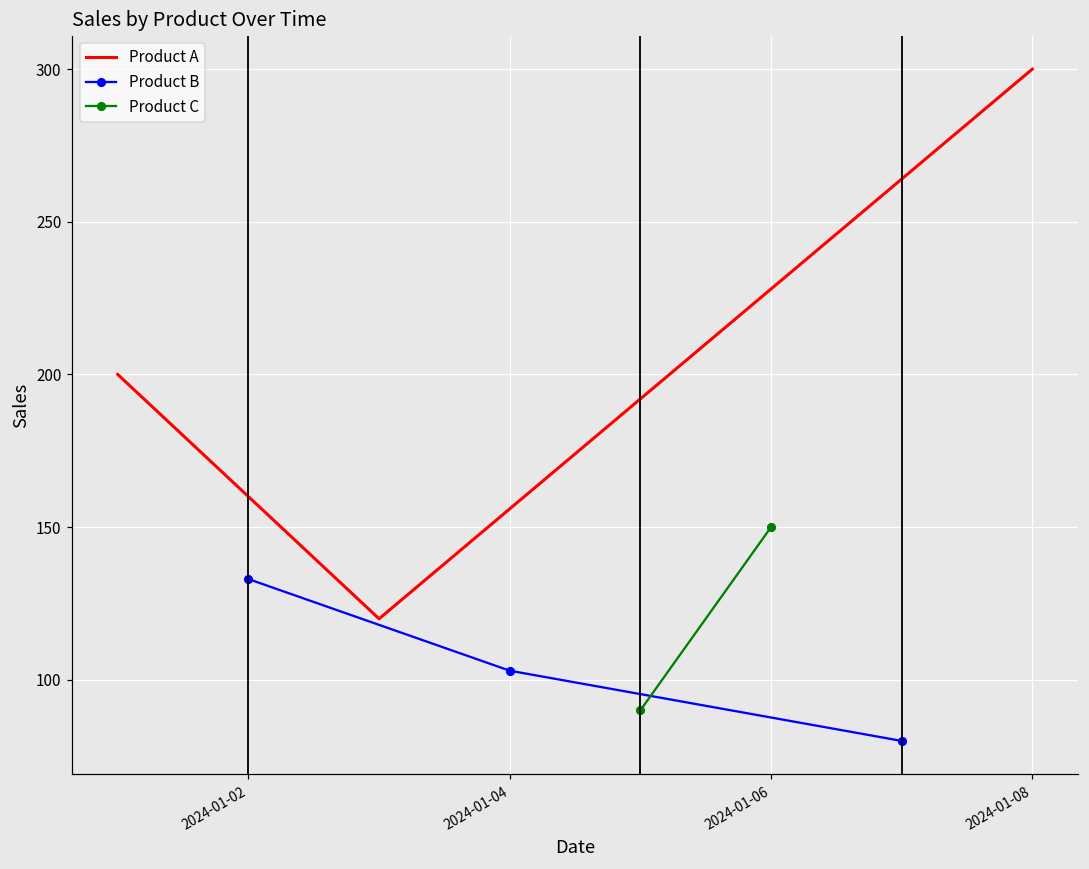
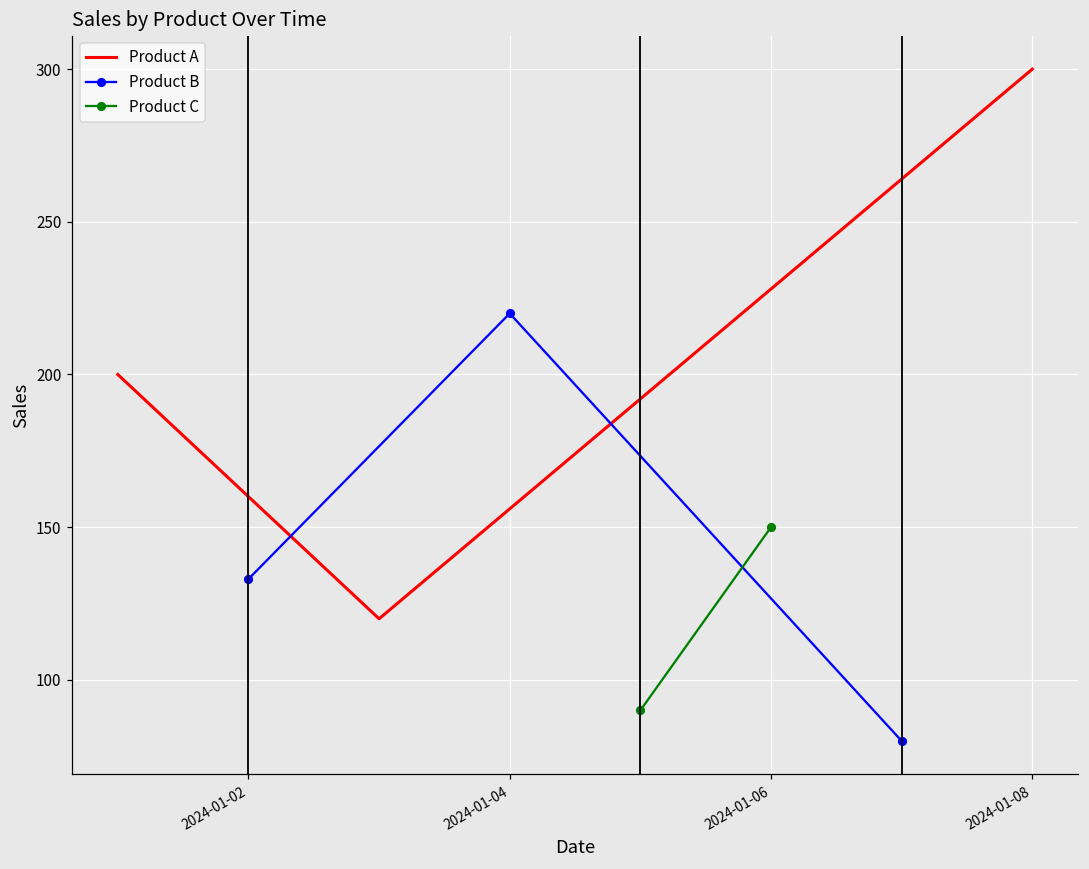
  {
    "Product A": {
      "2024-01-08": 300
    },
    "Product B": {
      "2024-01-02": 133,
-     "2024-01-04": 103
+     "2024-01-04": 220
    },
    "Product C": {
      "2024-01-06": 150
    }
  }
